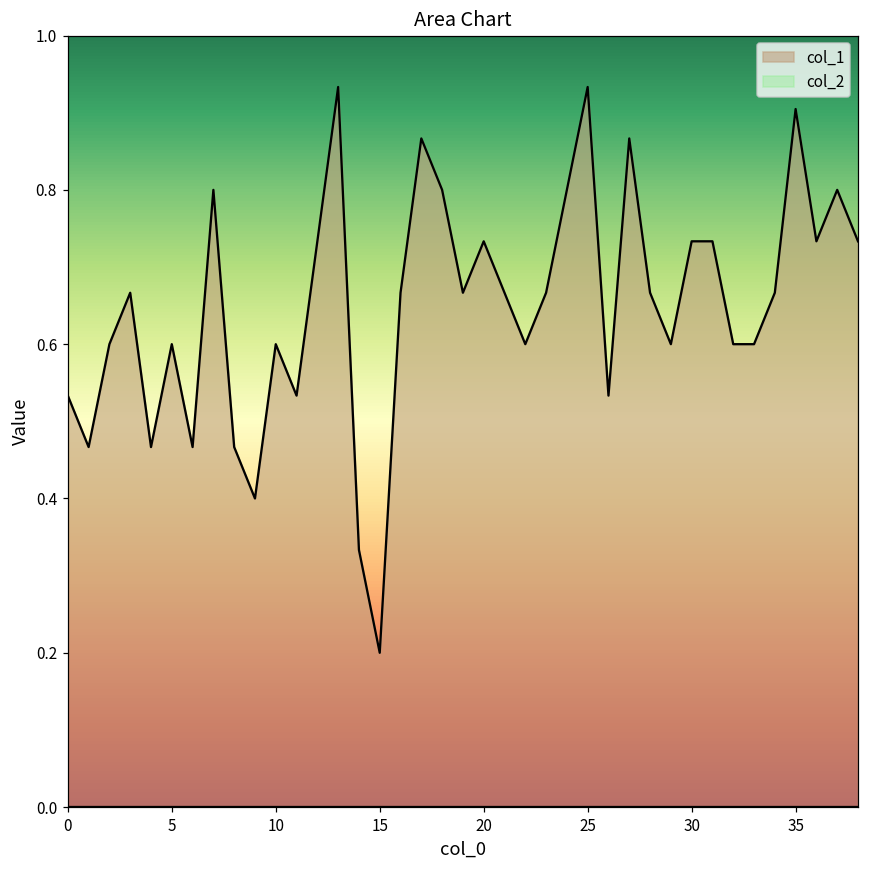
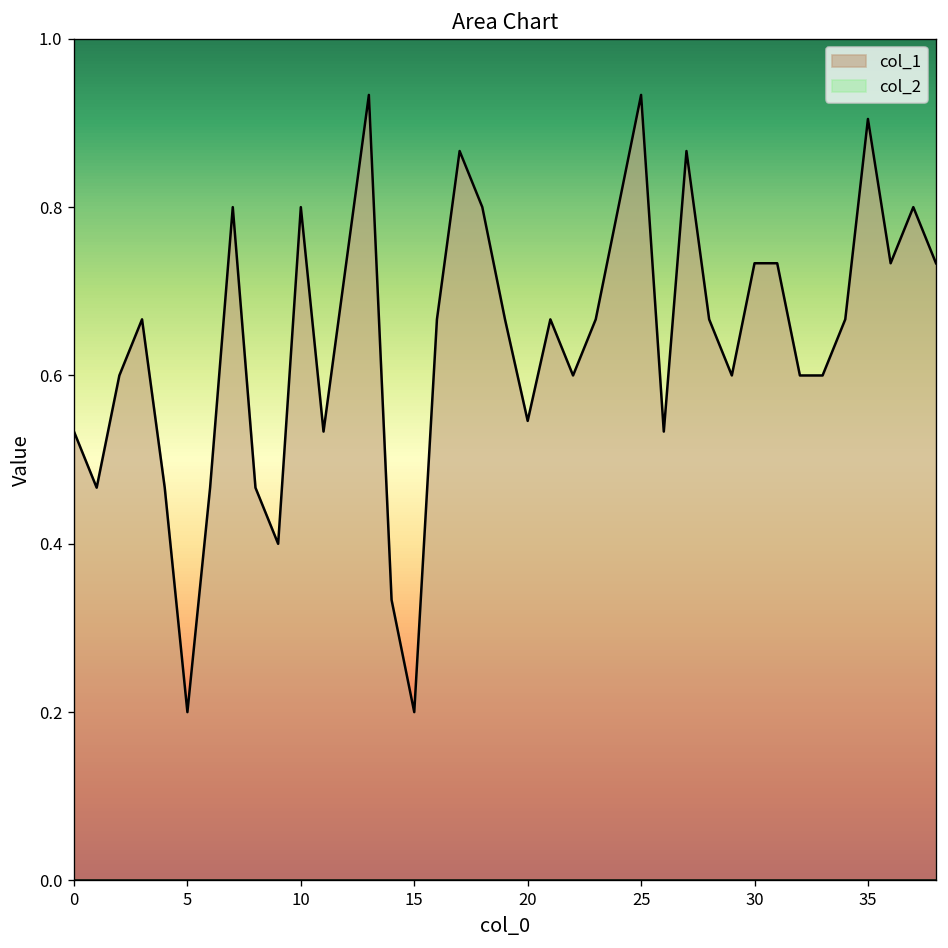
  {
    "col_1": {
      "0": 0.53,
-     "5": 0.6,
-     "10": 0.6,
+     "5": 0.2,
+     "10": 0.8,
      "15": 0.20,
-     "20": 0.73,
+     "20": 0.55,
      "25": 0.93,
      "30": 0.73,
      "35": 0.90
    },
    "col_2": {
      "0": 0.00,
      "5": 0.00,
      "10": 0.00,
      "15": 0.00,
      "20": 0.00,
      "25": 0.00,
      "30": 0.00,
      "35": 0.00
    }
  }
